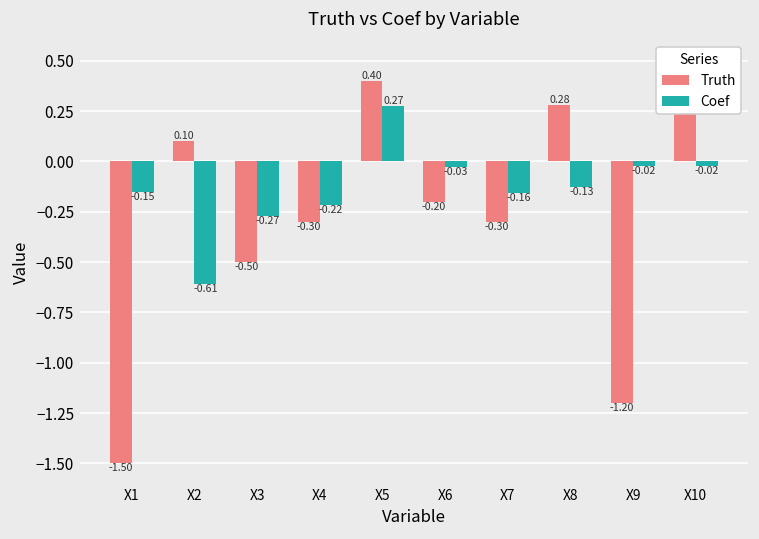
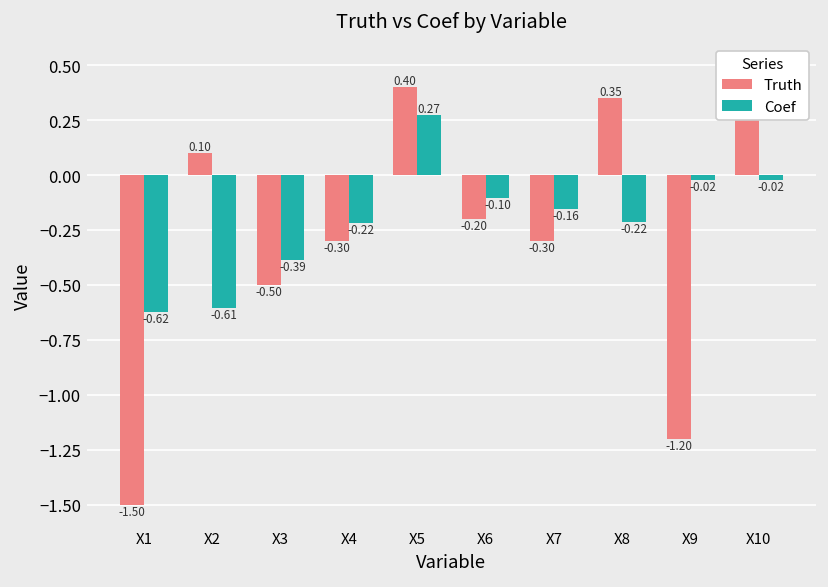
  {
    "Truth": {
      "X1": -1.50,
      "X2": 0.10,
      "X3": -0.50,
      "X4": -0.30,
      "X5": 0.40,
      "X6": -0.20,
      "X7": -0.30,
-     "X8": 0.28,
+     "X8": 0.35,
      "X9": -1.20
    },
    "Coef": {
-     "X1": -0.15,
+     "X1": -0.62,
      "X2": -0.61,
-     "X3": -0.27,
+     "X3": -0.39,
      "X4": -0.22,
      "X5": 0.27,
-     "X6": -0.03,
+     "X6": -0.10,
      "X7": -0.16,
-     "X8": -0.13,
+     "X8": -0.22,
      "X9": -0.02,
      "X10": -0.02
    }
  }
